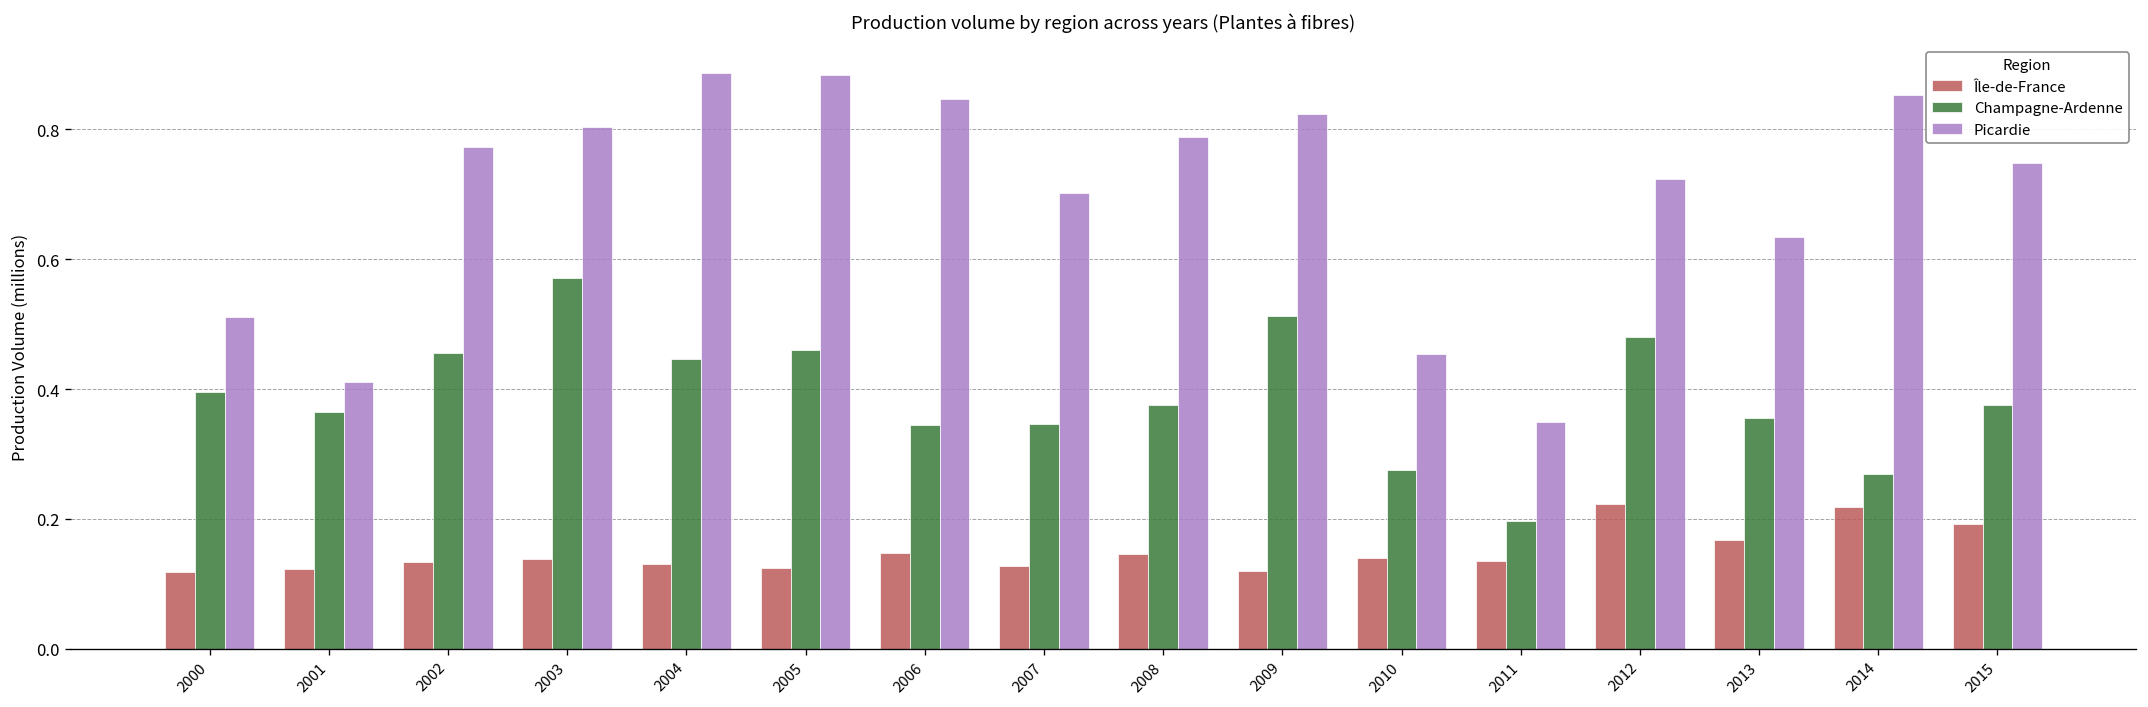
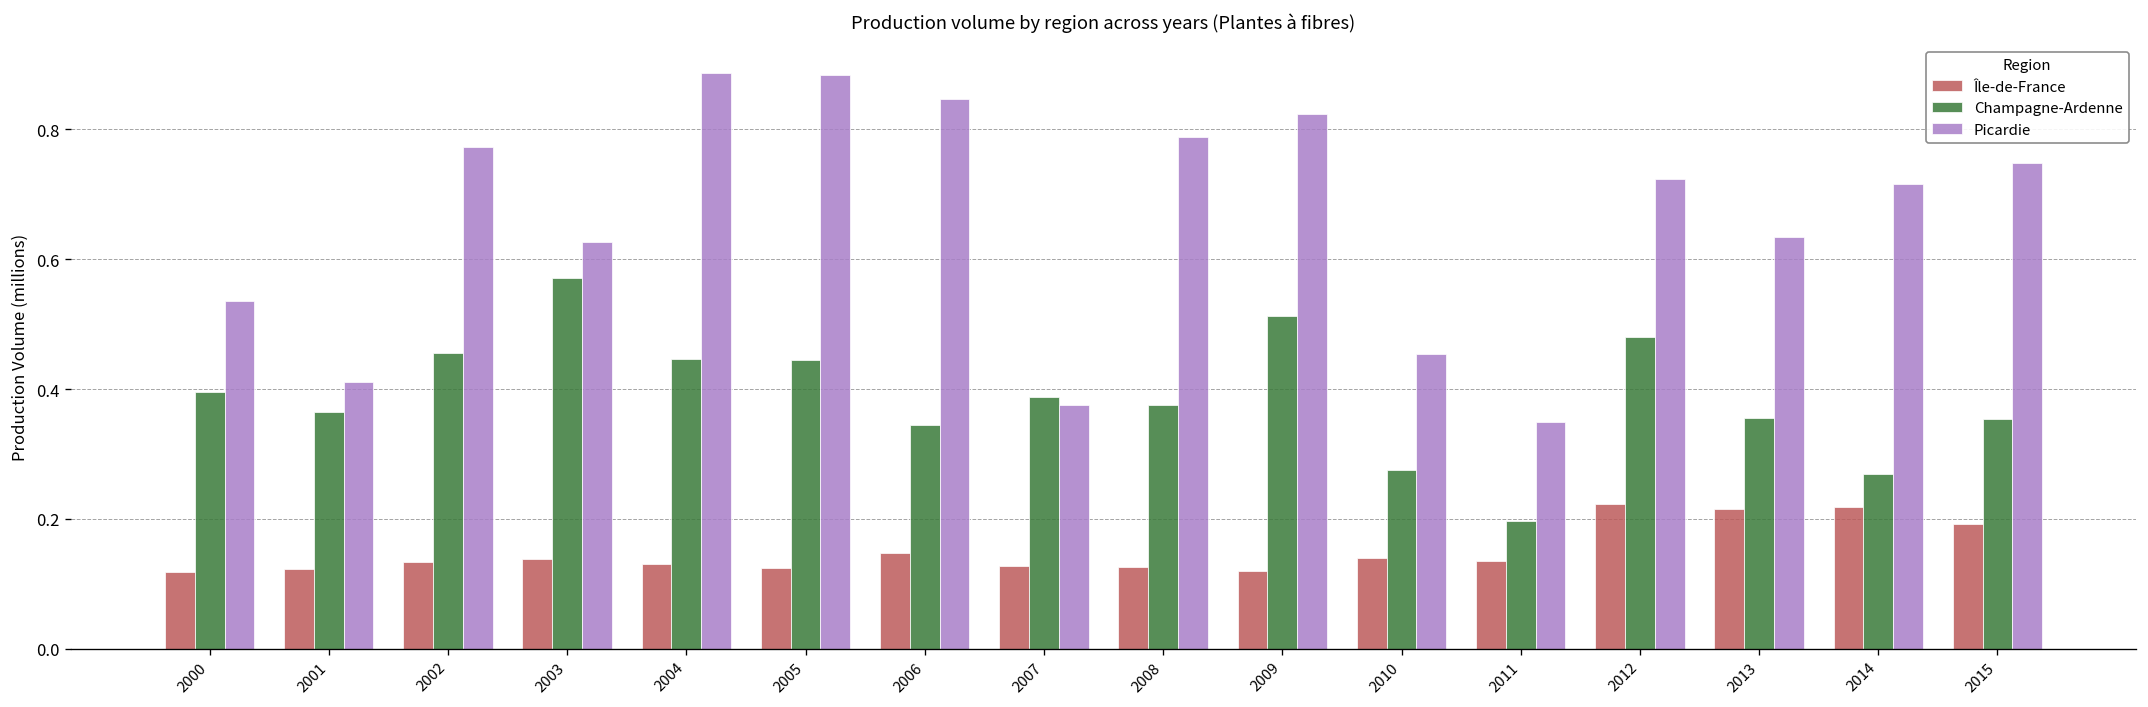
  {
    "Île-de-France": {
      "2000": 0.12,
      "2001": 0.12,
      "2002": 0.13,
      "2003": 0.14,
      "2004": 0.13,
      "2005": 0.12,
      "2006": 0.15,
      "2007": 0.13,
-     "2008": 0.14,
+     "2008": 0.13,
      "2009": 0.12,
      "2010": 0.14,
      "2011": 0.14,
      "2012": 0.22,
-     "2013": 0.17,
+     "2013": 0.22,
      "2014": 0.22,
      "2015": 0.19
    },
    "Champagne-Ardenne": {
      "2000": 0.40,
      "2001": 0.37,
      "2002": 0.46,
      "2003": 0.57,
      "2004": 0.45,
-     "2005": 0.46,
+     "2005": 0.44,
      "2006": 0.35,
-     "2007": 0.35,
+     "2007": 0.39,
      "2008": 0.38,
      "2009": 0.51,
      "2010": 0.27,
      "2011": 0.20,
      "2012": 0.48,
      "2013": 0.36,
      "2014": 0.27,
-     "2015": 0.38
+     "2015": 0.35
    },
    "Picardie": {
-     "2000": 0.51,
+     "2000": 0.54,
      "2001": 0.41,
      "2002": 0.77,
-     "2003": 0.80,
+     "2003": 0.63,
      "2004": 0.89,
      "2005": 0.88,
      "2006": 0.85,
-     "2007": 0.70,
+     "2007": 0.38,
      "2008": 0.79,
      "2009": 0.82,
      "2010": 0.45,
      "2011": 0.35,
      "2012": 0.72,
      "2013": 0.63,
-     "2014": 0.85,
+     "2014": 0.72,
      "2015": 0.75
    }
  }
